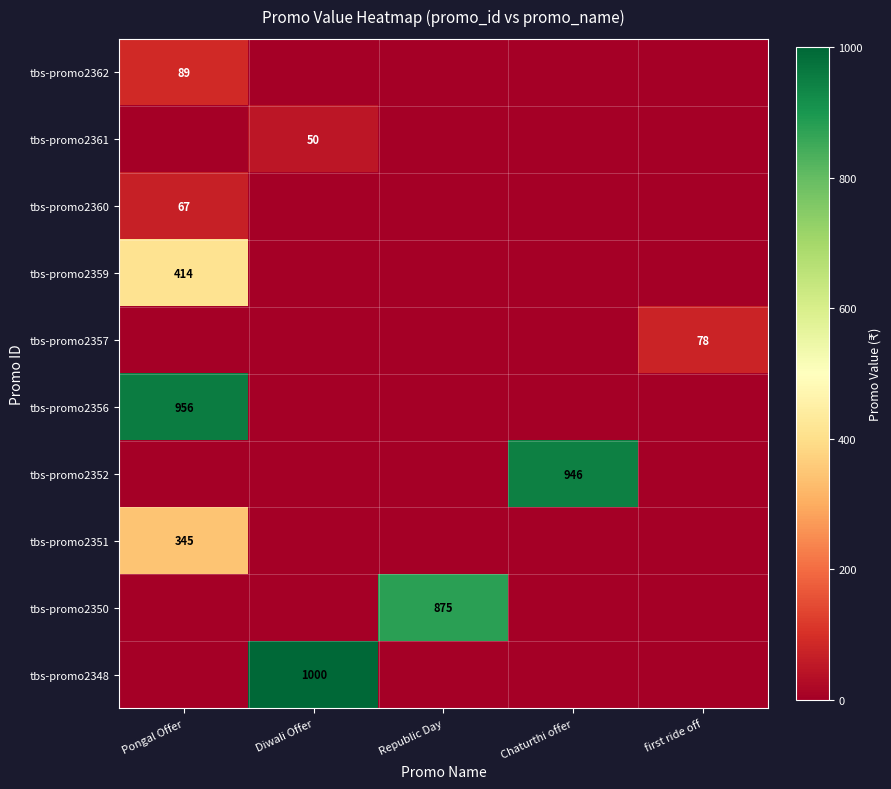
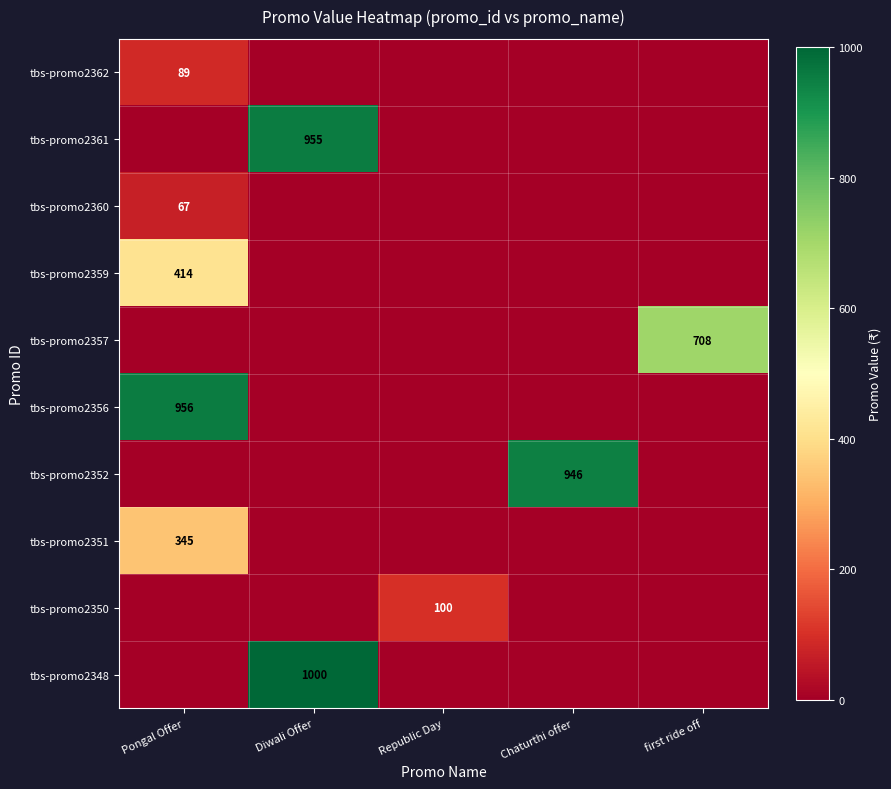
  {
    "tbs-promo2362": {
      "Pongal Offer": 89
    },
    "tbs-promo2361": {
-     "Diwali Offer": 50
+     "Diwali Offer": 955
    },
    "tbs-promo2360": {
      "Pongal Offer": 67
    },
    "tbs-promo2359": {
      "Pongal Offer": 414
    },
    "tbs-promo2357": {
-     "first ride off": 78
+     "first ride off": 708
    },
    "tbs-promo2356": {
      "Pongal Offer": 956
    },
    "tbs-promo2352": {
      "Chaturthi offer": 946
    },
    "tbs-promo2351": {
      "Pongal Offer": 345
    },
    "tbs-promo2350": {
-     "Republic Day": 875
+     "Republic Day": 100
    },
    "tbs-promo2348": {
      "Diwali Offer": 1000
    }
  }
